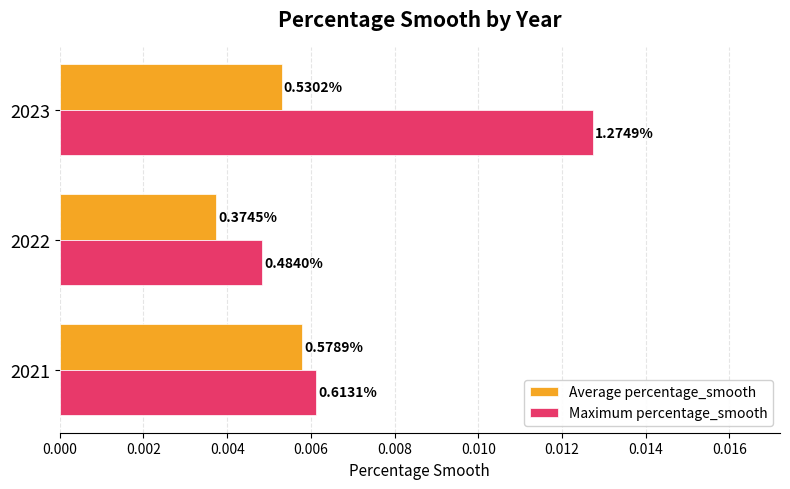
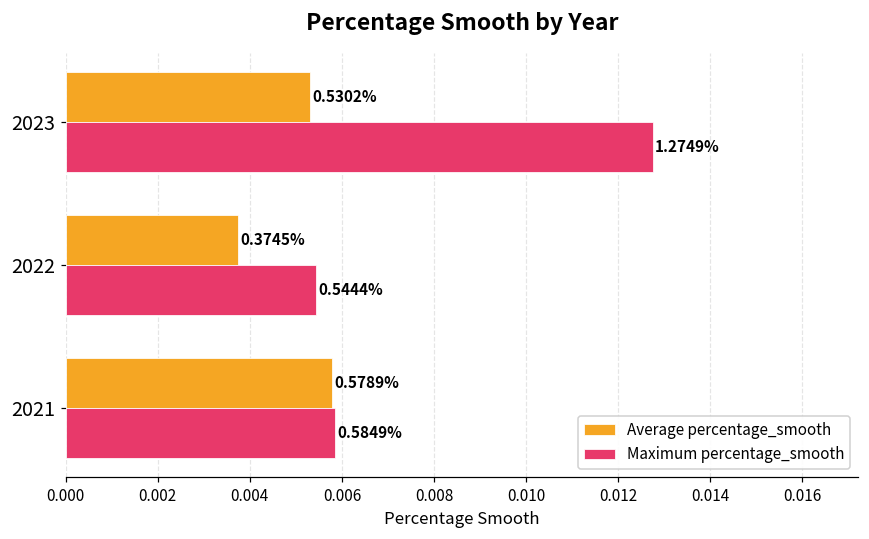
  {
    "Average percentage_smooth": {
      "2023": "0.5302%",
      "2022": "0.3745%",
      "2021": "0.5789%"
    },
    "Maximum percentage_smooth": {
      "2023": "1.2749%",
-     "2022": "0.4840%",
-     "2021": "0.6131%"
+     "2022": "0.5444%",
+     "2021": "0.5849%"
    }
  }
